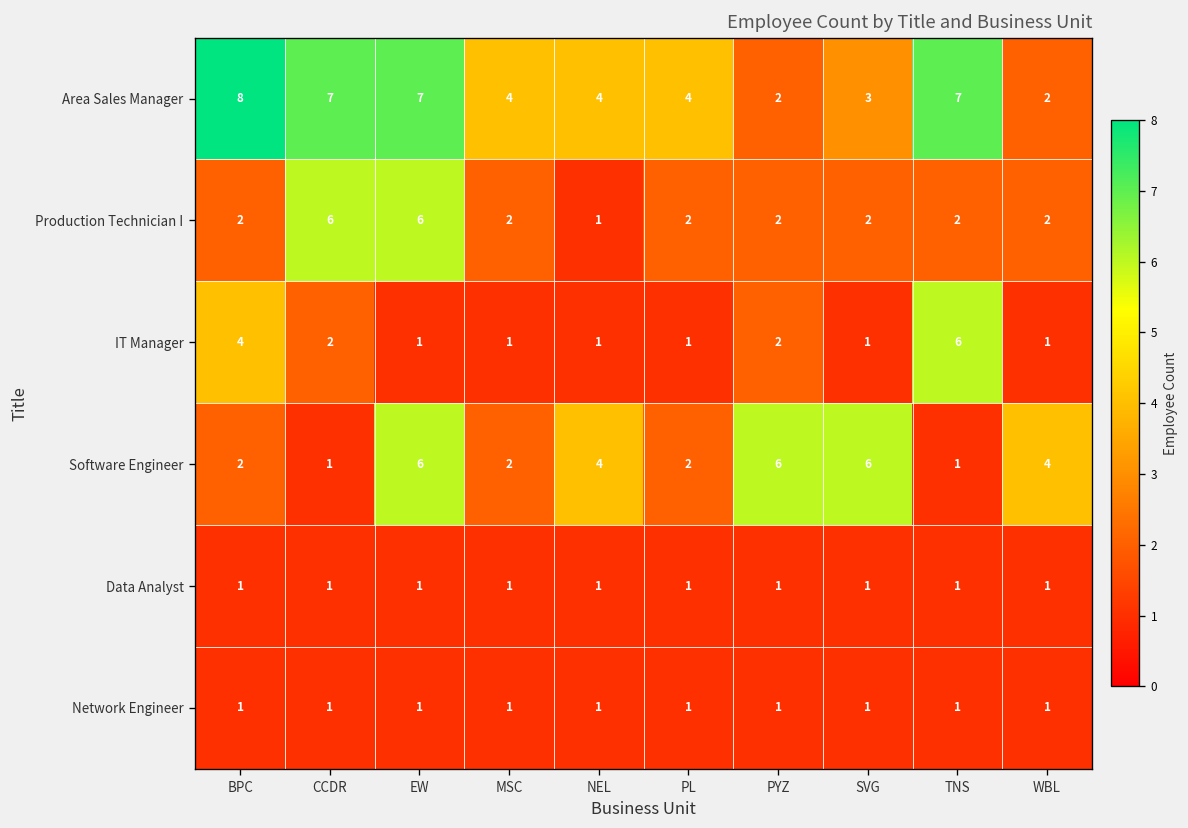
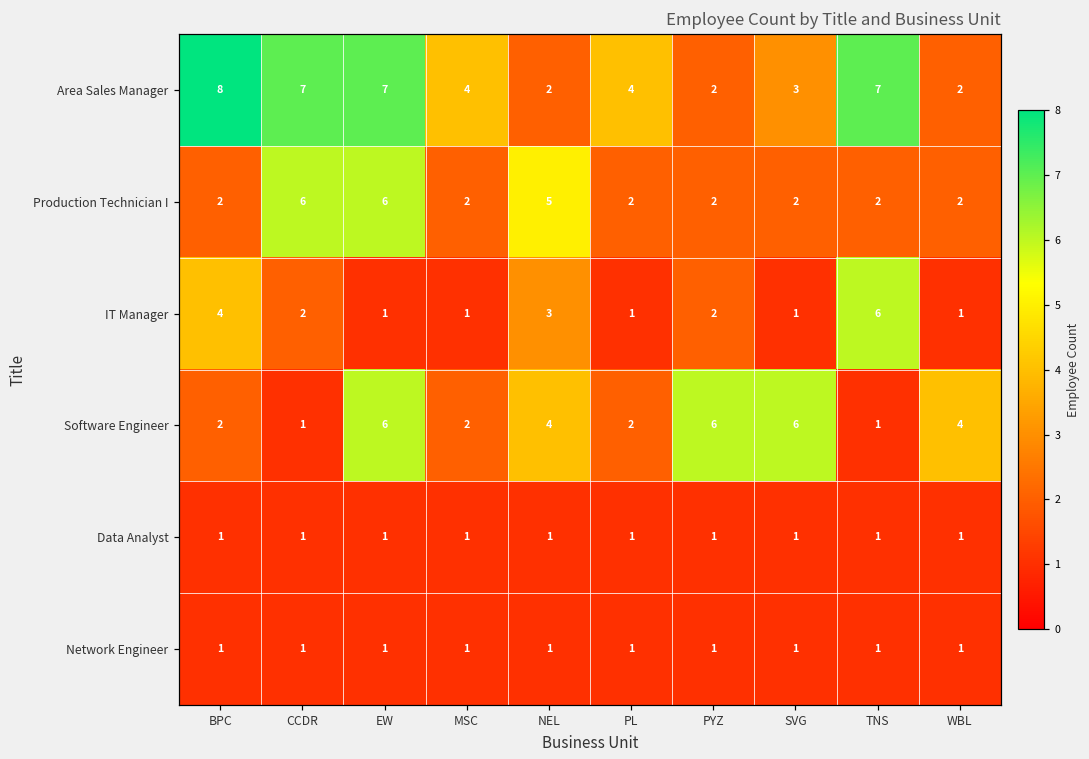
  {
    "Area Sales Manager": {
      "BPC": 8,
      "CCDR": 7,
      "EW": 7,
      "MSC": 4,
-     "NEL": 4,
+     "NEL": 2,
      "PL": 4,
      "PYZ": 2,
      "SVG": 3,
      "TNS": 7,
      "WBL": 2
    },
    "Production Technician I": {
      "BPC": 2,
      "CCDR": 6,
      "EW": 6,
      "MSC": 2,
-     "NEL": 1,
+     "NEL": 5,
      "PL": 2,
      "PYZ": 2,
      "SVG": 2,
      "TNS": 2,
      "WBL": 2
    },
    "IT Manager": {
      "BPC": 4,
      "CCDR": 2,
      "EW": 1,
      "MSC": 1,
-     "NEL": 1,
+     "NEL": 3,
      "PL": 1,
      "PYZ": 2,
      "SVG": 1,
      "TNS": 6,
      "WBL": 1
    },
    "Software Engineer": {
      "BPC": 2,
      "CCDR": 1,
      "EW": 6,
      "MSC": 2,
      "NEL": 4,
      "PL": 2,
      "PYZ": 6,
      "SVG": 6,
      "TNS": 1,
      "WBL": 4
    },
    "Data Analyst": {
      "BPC": 1,
      "CCDR": 1,
      "EW": 1,
      "MSC": 1,
      "NEL": 1,
      "PL": 1,
      "PYZ": 1,
      "SVG": 1,
      "TNS": 1,
      "WBL": 1
    },
    "Network Engineer": {
      "BPC": 1,
      "CCDR": 1,
      "EW": 1,
      "MSC": 1,
      "NEL": 1,
      "PL": 1,
      "PYZ": 1,
      "SVG": 1,
      "TNS": 1,
      "WBL": 1
    }
  }
